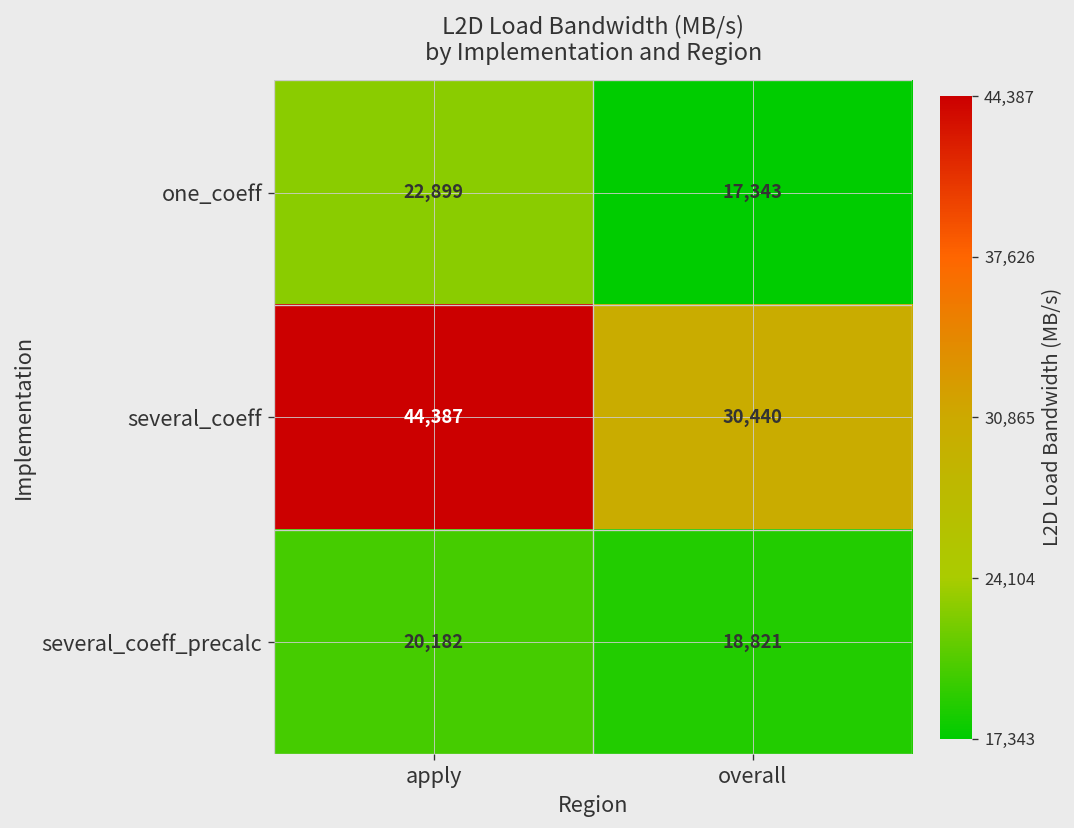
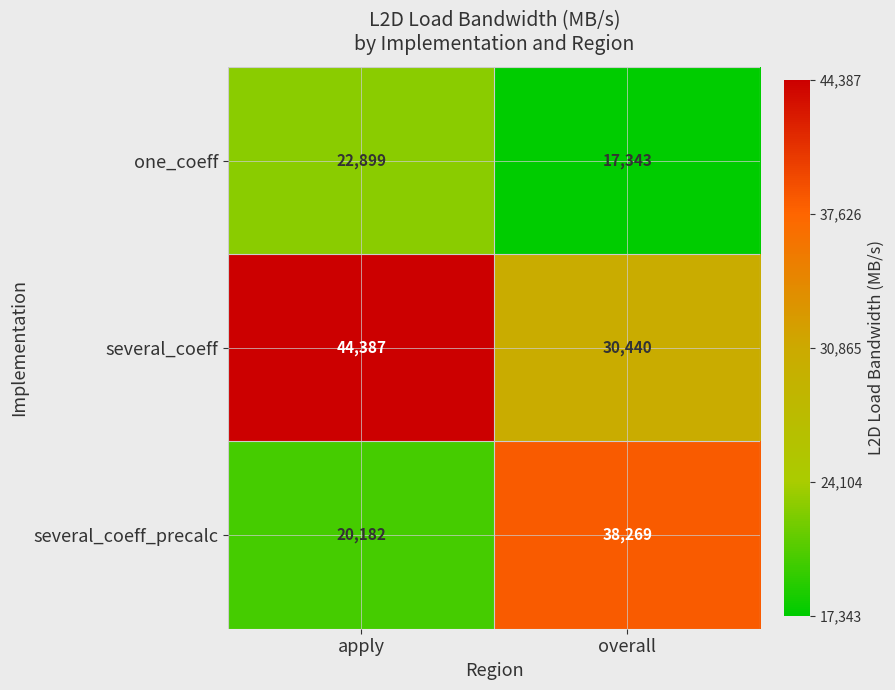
  {
    "one_coeff": {
      "apply": "22,899",
      "overall": "17,343"
    },
    "several_coeff": {
      "apply": "44,387",
      "overall": "30,440"
    },
    "several_coeff_precalc": {
      "apply": "20,182",
-     "overall": "18,821"
+     "overall": "38,269"
    }
  }
